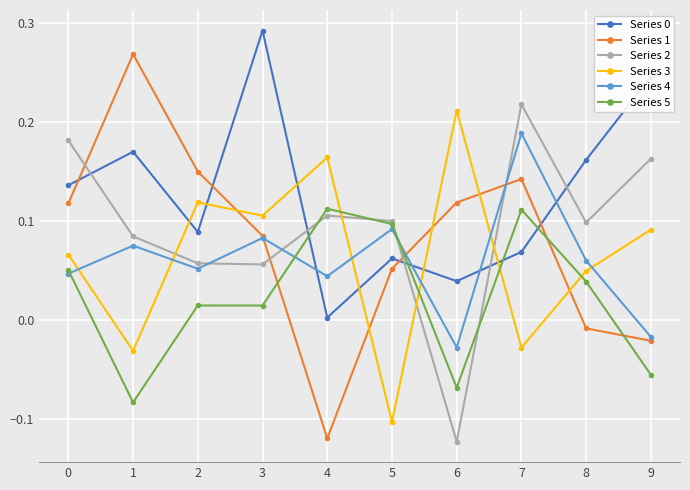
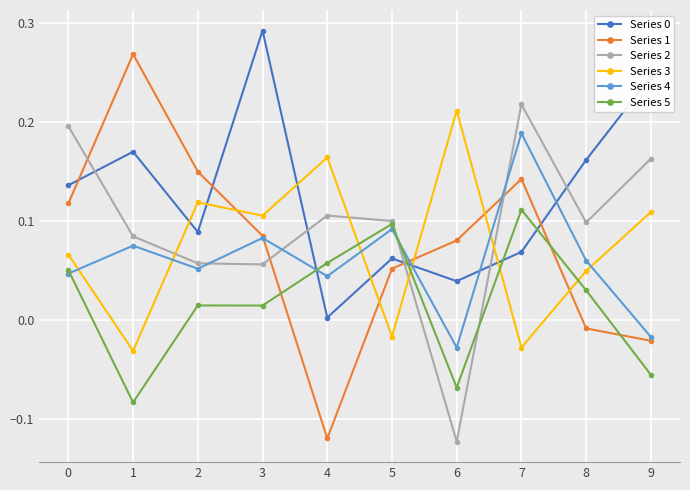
  {
    "Series 1": {
      "0": 0.12,
      "1": 0.27,
      "2": 0.15,
      "4": -0.12,
      "5": 0.05,
-     "6": 0.12,
+     "6": 0.08,
      "7": 0.14,
      "8": -0.01,
      "9": -0.02
    },
    "Series 2": {
-     "0": 0.18,
+     "0": 0.20,
      "1": 0.08,
      "2": 0.06,
      "3": 0.06,
      "4": 0.11,
      "5": 0.10,
      "6": -0.12,
      "7": 0.22,
      "8": 0.10,
      "9": 0.16
    },
    "Series 3": {
      "0": 0.07,
      "1": -0.03,
      "2": 0.12,
      "3": 0.11,
      "4": 0.16,
-     "5": -0.10,
+     "5": -0.02,
      "6": 0.21,
      "7": -0.03,
      "8": 0.05,
-     "9": 0.09
+     "9": 0.11
    },
    "Series 5": {
      "0": 0.05,
      "1": -0.08,
      "2": 0.01,
      "3": 0.01,
-     "4": 0.11,
+     "4": 0.06,
      "5": 0.10,
      "6": -0.07,
      "7": 0.11,
-     "8": 0.04,
+     "8": 0.03,
      "9": -0.06
    }
  }
